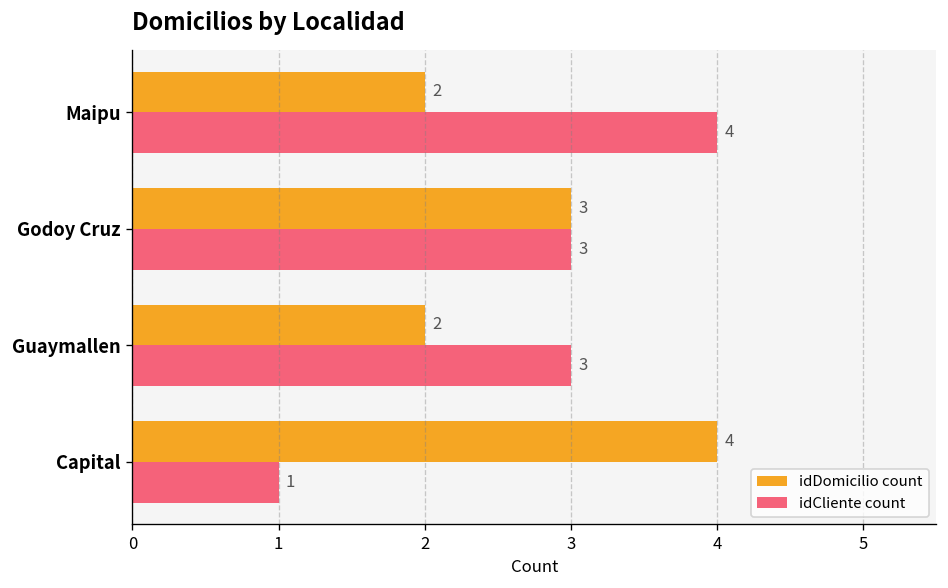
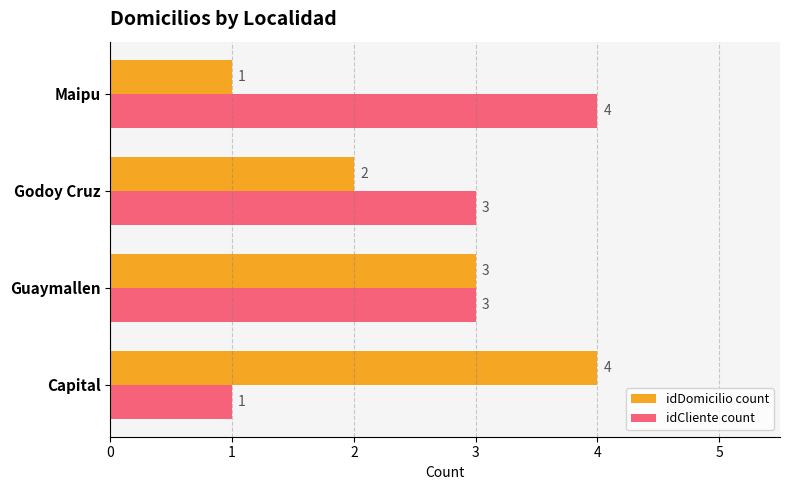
  {
    "idDomicilio count": {
-     "Maipu": 2,
-     "Godoy Cruz": 3,
-     "Guaymallen": 2,
+     "Maipu": 1,
+     "Godoy Cruz": 2,
+     "Guaymallen": 3,
      "Capital": 4
    },
    "idCliente count": {
      "Maipu": 4,
      "Godoy Cruz": 3,
      "Guaymallen": 3,
      "Capital": 1
    }
  }
